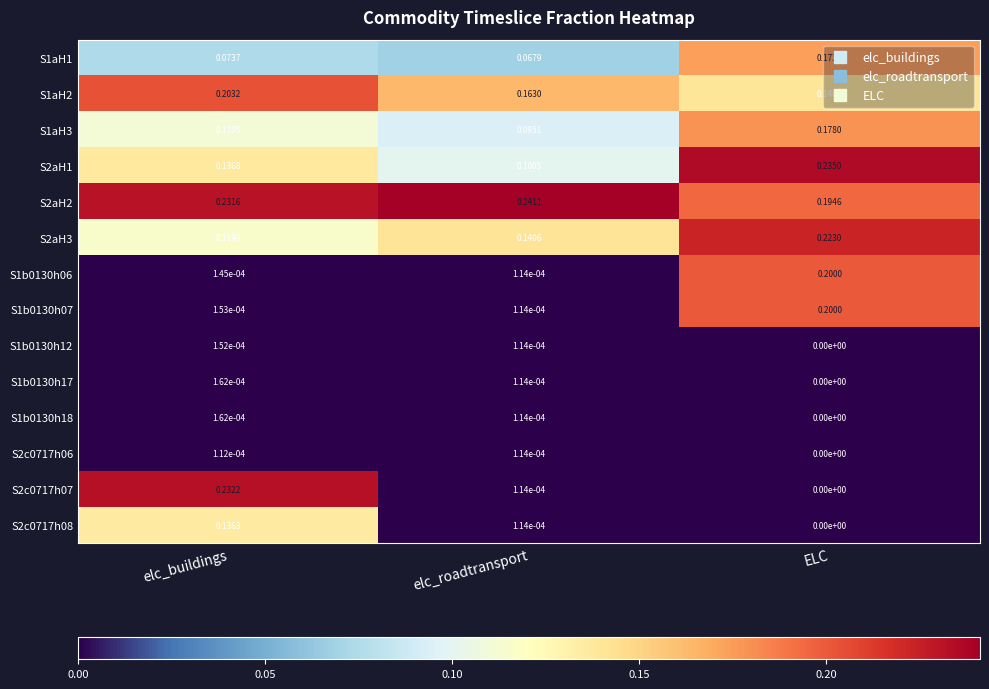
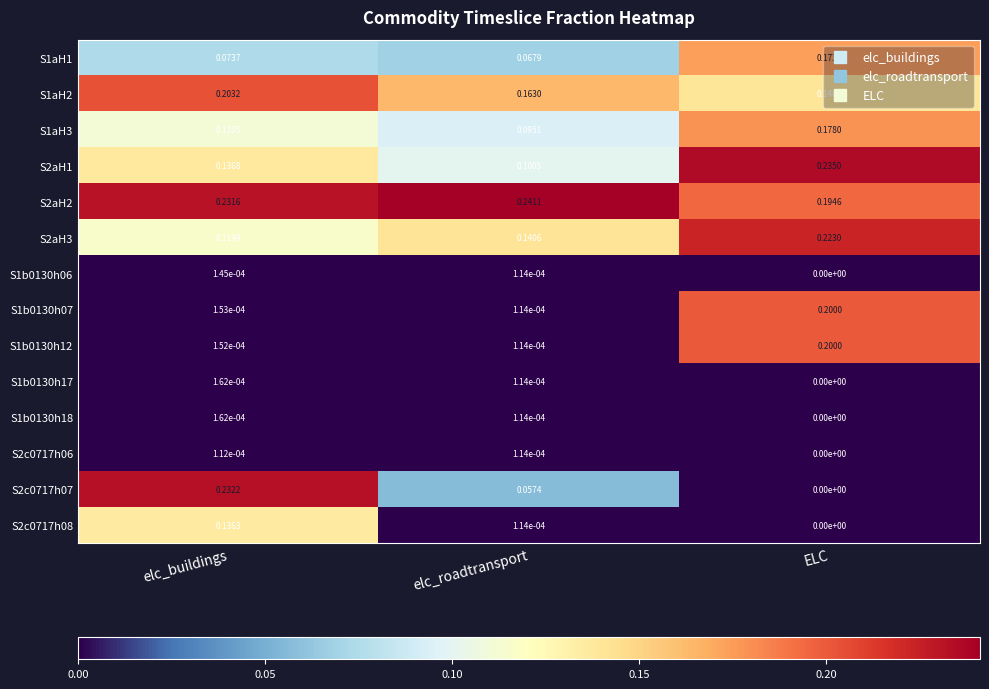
  {
    "S1aH1": {
      "elc_buildings": "0.0737",
      "elc_roadtransport": "0.0679"
    },
    "S1aH2": {
      "elc_buildings": "0.2032",
      "elc_roadtransport": "0.1630"
    },
    "S1aH3": {
      "ELC": "0.1780"
    },
    "S2aH1": {
      "elc_buildings": "0.1368",
      "ELC": "0.2350"
    },
    "S2aH2": {
      "elc_buildings": "0.2316",
      "elc_roadtransport": "0.2411",
      "ELC": "0.1946"
    },
    "S2aH3": {
      "elc_buildings": "0.1149",
      "elc_roadtransport": "0.1406",
      "ELC": "0.2230"
    },
    "S1b0130h06": {
      "elc_buildings": "1.45e-04",
      "elc_roadtransport": "1.14e-04",
-     "ELC": "0.2000"
+     "ELC": "0.00e+00"
    },
    "S1b0130h07": {
      "elc_buildings": "1.53e-04",
      "elc_roadtransport": "1.14e-04",
      "ELC": "0.2000"
    },
    "S1b0130h12": {
      "elc_buildings": "1.52e-04",
      "elc_roadtransport": "1.14e-04",
-     "ELC": "0.00e+00"
+     "ELC": "0.2000"
    },
    "S1b0130h17": {
      "elc_buildings": "1.62e-04",
      "elc_roadtransport": "1.14e-04",
      "ELC": "0.00e+00"
    },
    "S1b0130h18": {
      "elc_buildings": "1.62e-04",
      "elc_roadtransport": "1.14e-04",
      "ELC": "0.00e+00"
    },
    "S2c0717h06": {
      "elc_buildings": "1.12e-04",
      "elc_roadtransport": "1.14e-04",
      "ELC": "0.00e+00"
    },
    "S2c0717h07": {
      "elc_buildings": "0.2322",
-     "elc_roadtransport": "1.14e-04",
+     "elc_roadtransport": "0.0574",
      "ELC": "0.00e+00"
    },
    "S2c0717h08": {
      "elc_buildings": "0.1363",
      "elc_roadtransport": "1.14e-04",
      "ELC": "0.00e+00"
    }
  }
